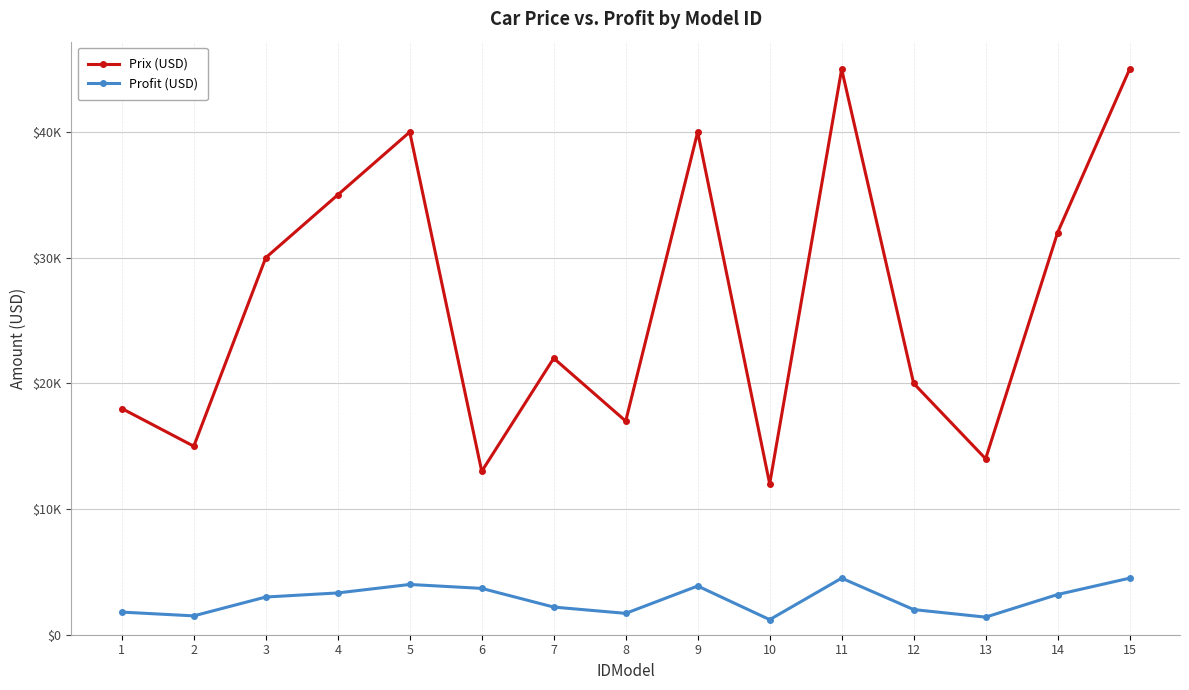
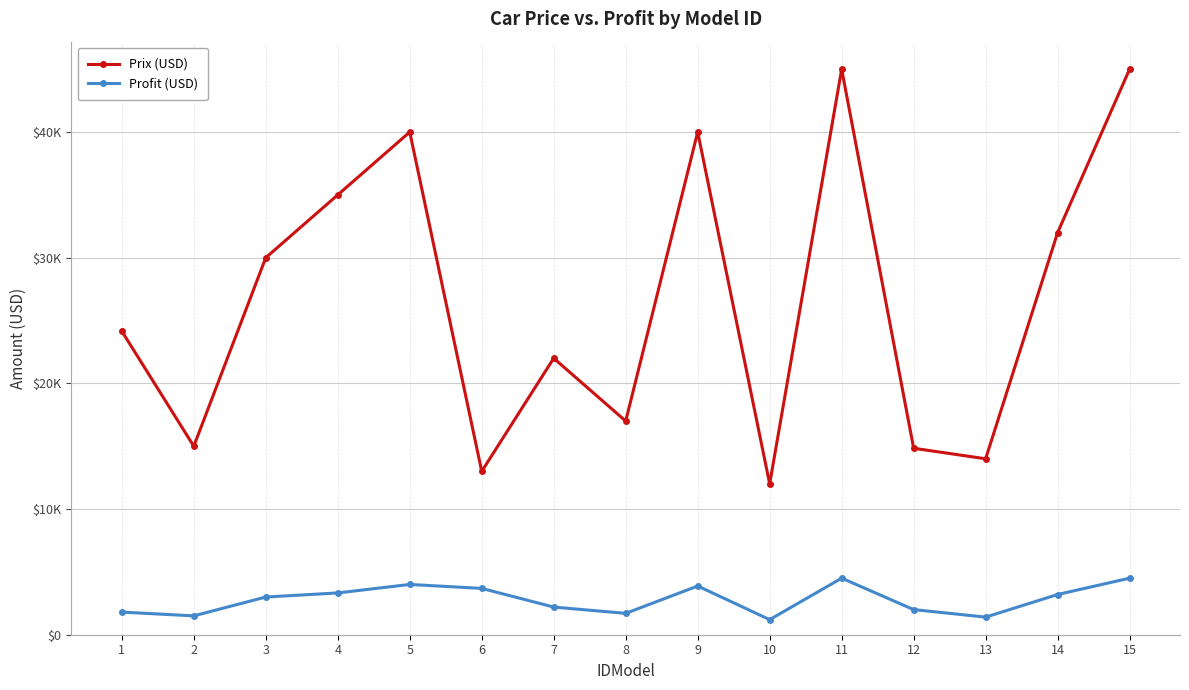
  {
    "Prix (USD)": {
-     "1": "$18000",
+     "1": "$24200",
      "2": "$15000",
      "3": "$30000",
      "4": "$35000",
      "5": "$40000",
      "6": "$13000",
      "7": "$22000",
      "8": "$17000",
      "9": "$40000",
      "10": "$12000",
      "11": "$45000",
-     "12": "$20000",
+     "12": "$14800",
      "13": "$14000",
      "14": "$32000",
      "15": "$45000"
    },
    "Profit (USD)": {
      "1": "$1800",
      "2": "$1500",
      "3": "$3000",
      "4": "$3300",
      "5": "$4000",
      "6": "$3700",
      "7": "$2200",
      "8": "$1700",
      "9": "$3900",
      "10": "$1200",
      "11": "$4500",
      "12": "$2000",
      "13": "$1400",
      "14": "$3200",
      "15": "$4500"
    }
  }
